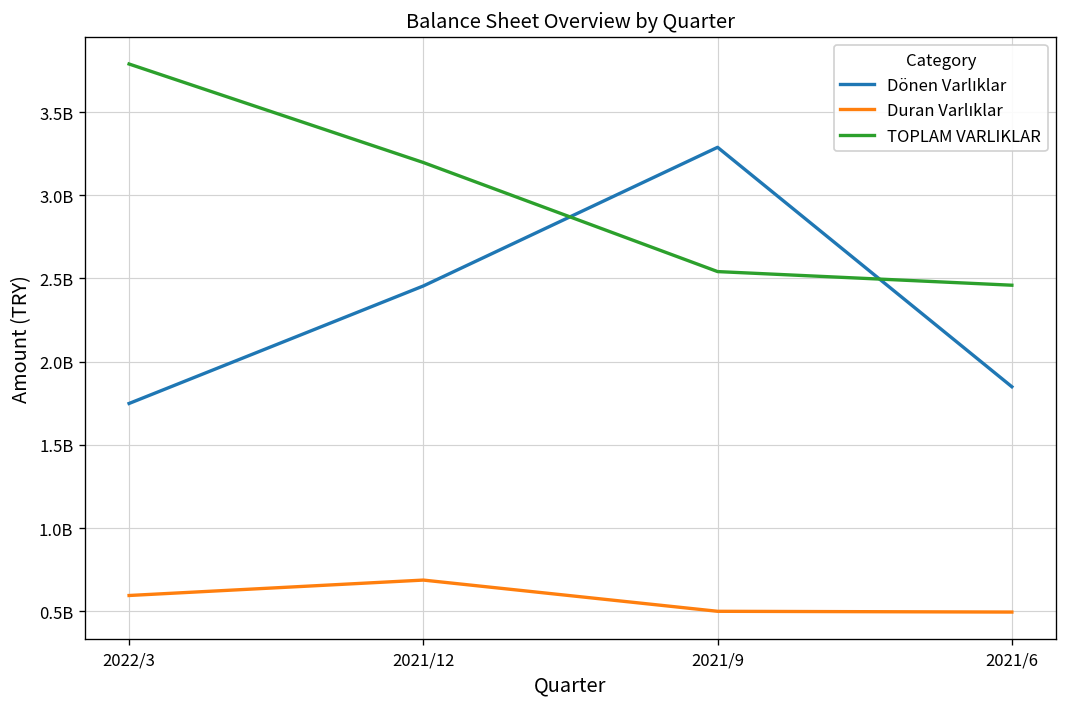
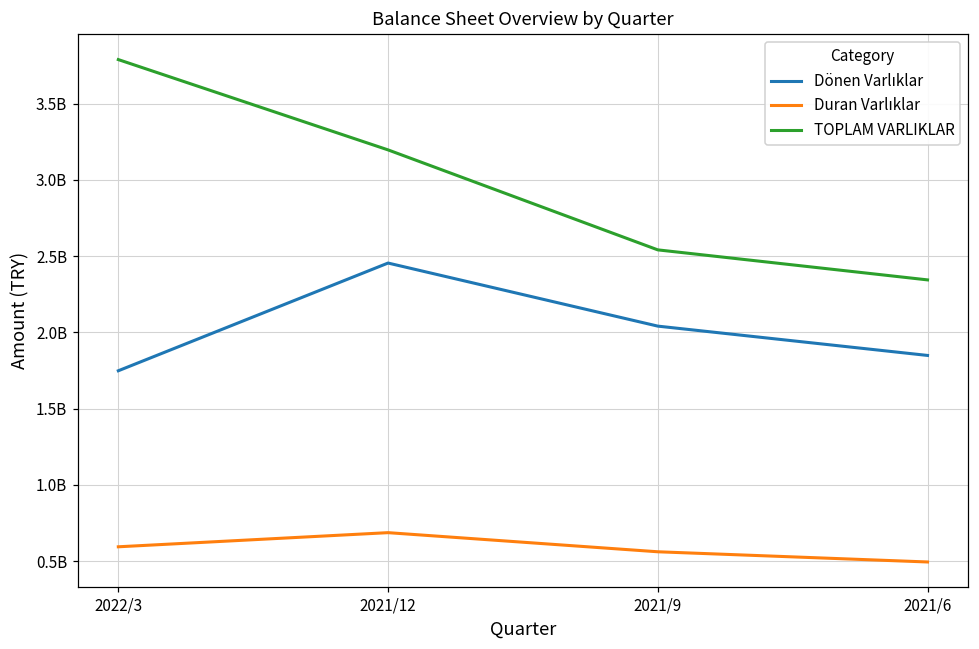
  {
    "Dönen Varlıklar": {
      "2022/3": 1750000000,
      "2021/12": 2450000000,
-     "2021/9": 3290000000,
+     "2021/9": 2040000000,
      "2021/6": 1850000000
    },
    "Duran Varlıklar": {
      "2022/3": 590000000,
      "2021/12": 690000000,
-     "2021/9": 500000000,
+     "2021/9": 560000000,
      "2021/6": 500000000
    },
    "TOPLAM VARLIKLAR": {
      "2022/3": 3790000000,
      "2021/12": 3200000000,
      "2021/9": 2540000000,
-     "2021/6": 2460000000
+     "2021/6": 2340000000
    }
  }
